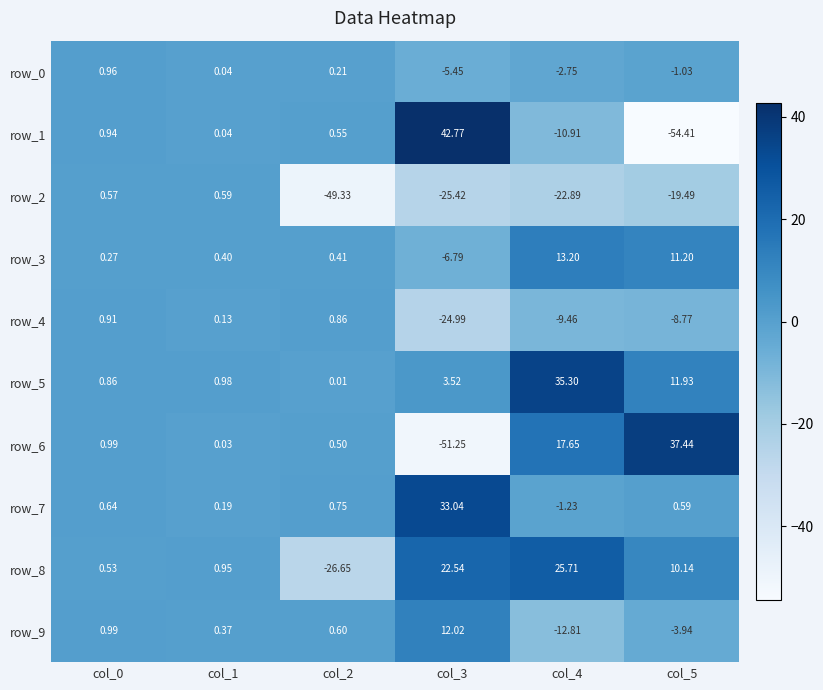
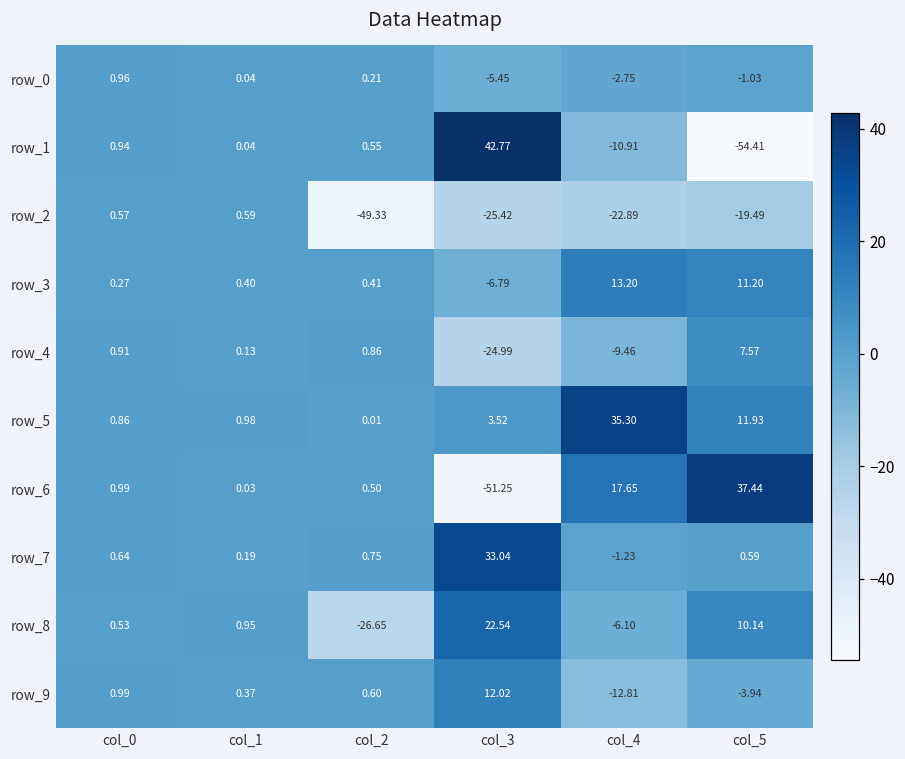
  {
    "row_0": {
      "col_0": 0.96,
      "col_1": 0.04,
      "col_2": 0.21,
      "col_3": -5.45,
      "col_4": -2.75,
      "col_5": -1.03
    },
    "row_1": {
      "col_0": 0.94,
      "col_1": 0.04,
      "col_2": 0.55,
      "col_3": 42.77,
      "col_4": -10.91,
      "col_5": -54.41
    },
    "row_2": {
      "col_0": 0.57,
      "col_1": 0.59,
      "col_2": -49.33,
      "col_3": -25.42,
      "col_4": -22.89,
      "col_5": -19.49
    },
    "row_3": {
      "col_0": 0.27,
      "col_1": 0.40,
      "col_2": 0.41,
      "col_3": -6.79,
      "col_4": 13.20,
      "col_5": 11.20
    },
    "row_4": {
      "col_0": 0.91,
      "col_1": 0.13,
      "col_2": 0.86,
      "col_3": -24.99,
      "col_4": -9.46,
-     "col_5": -8.77
+     "col_5": 7.57
    },
    "row_5": {
      "col_0": 0.86,
      "col_1": 0.98,
      "col_2": 0.01,
      "col_3": 3.52,
      "col_4": 35.30,
      "col_5": 11.93
    },
    "row_6": {
      "col_0": 0.99,
      "col_1": 0.03,
      "col_2": 0.50,
      "col_3": -51.25,
      "col_4": 17.65,
      "col_5": 37.44
    },
    "row_7": {
      "col_0": 0.64,
      "col_1": 0.19,
      "col_2": 0.75,
      "col_3": 33.04,
      "col_4": -1.23,
      "col_5": 0.59
    },
    "row_8": {
      "col_0": 0.53,
      "col_1": 0.95,
      "col_2": -26.65,
      "col_3": 22.54,
-     "col_4": 25.71,
+     "col_4": -6.10,
      "col_5": 10.14
    },
    "row_9": {
      "col_0": 0.99,
      "col_1": 0.37,
      "col_2": 0.60,
      "col_3": 12.02,
      "col_4": -12.81,
      "col_5": -3.94
    }
  }
